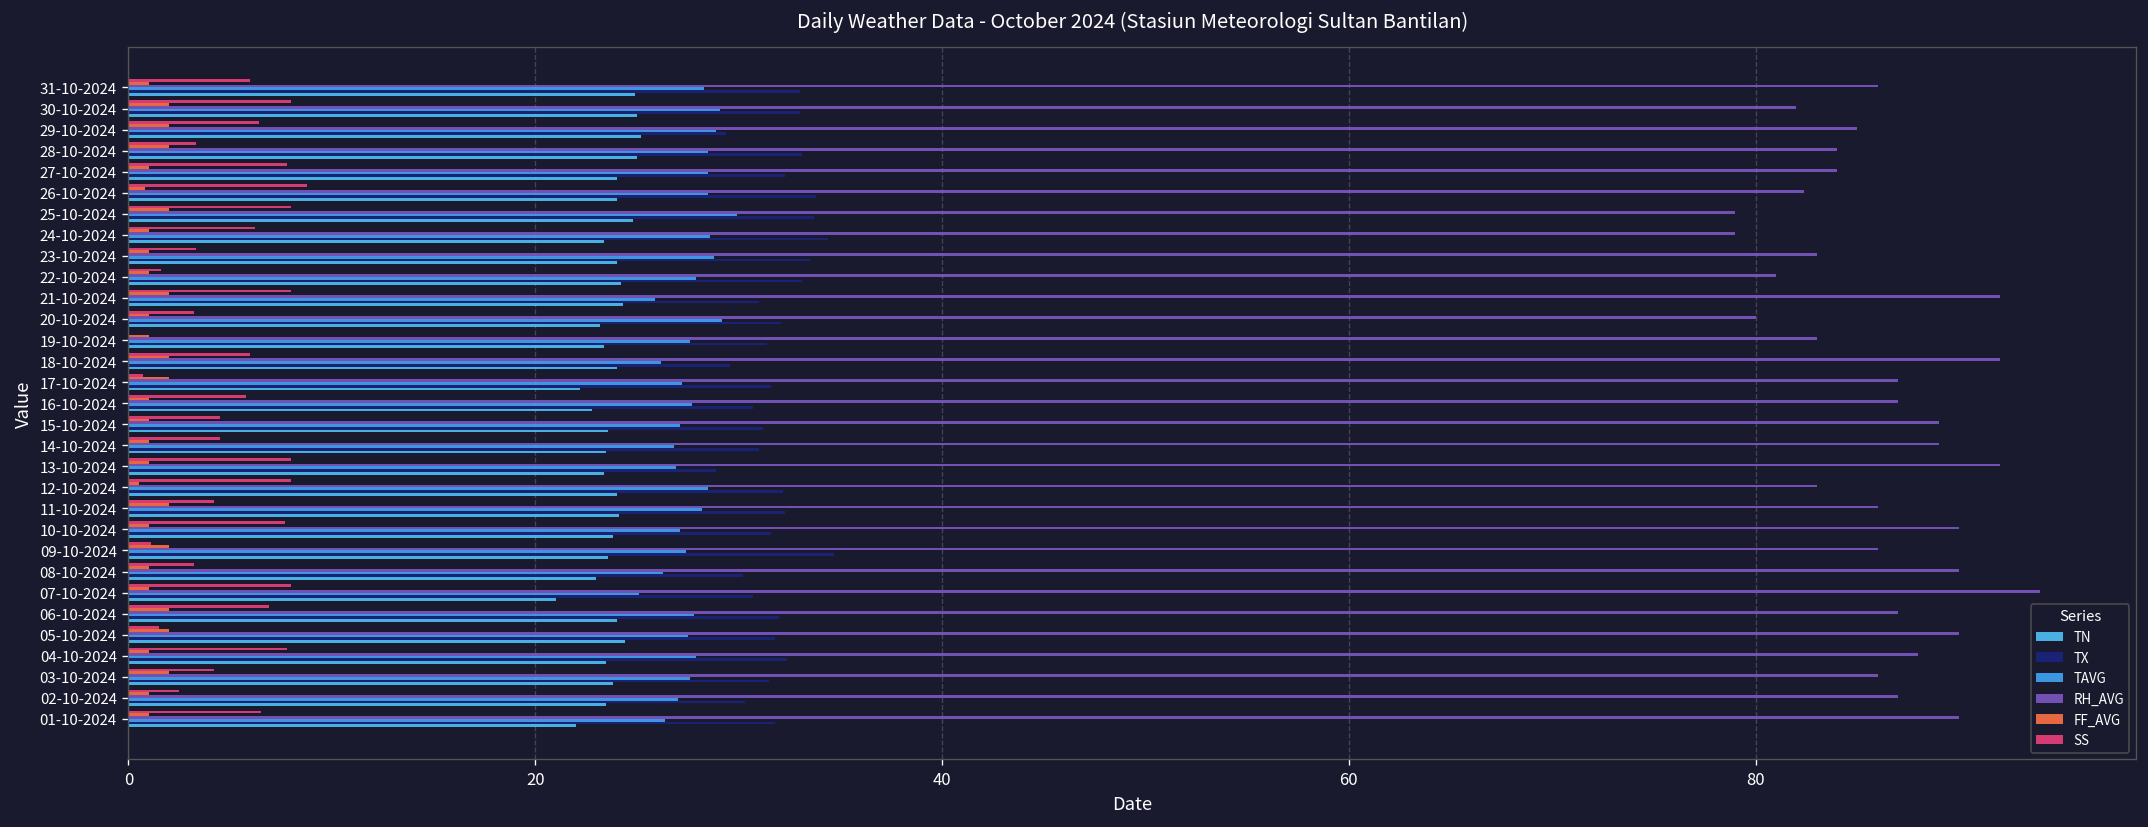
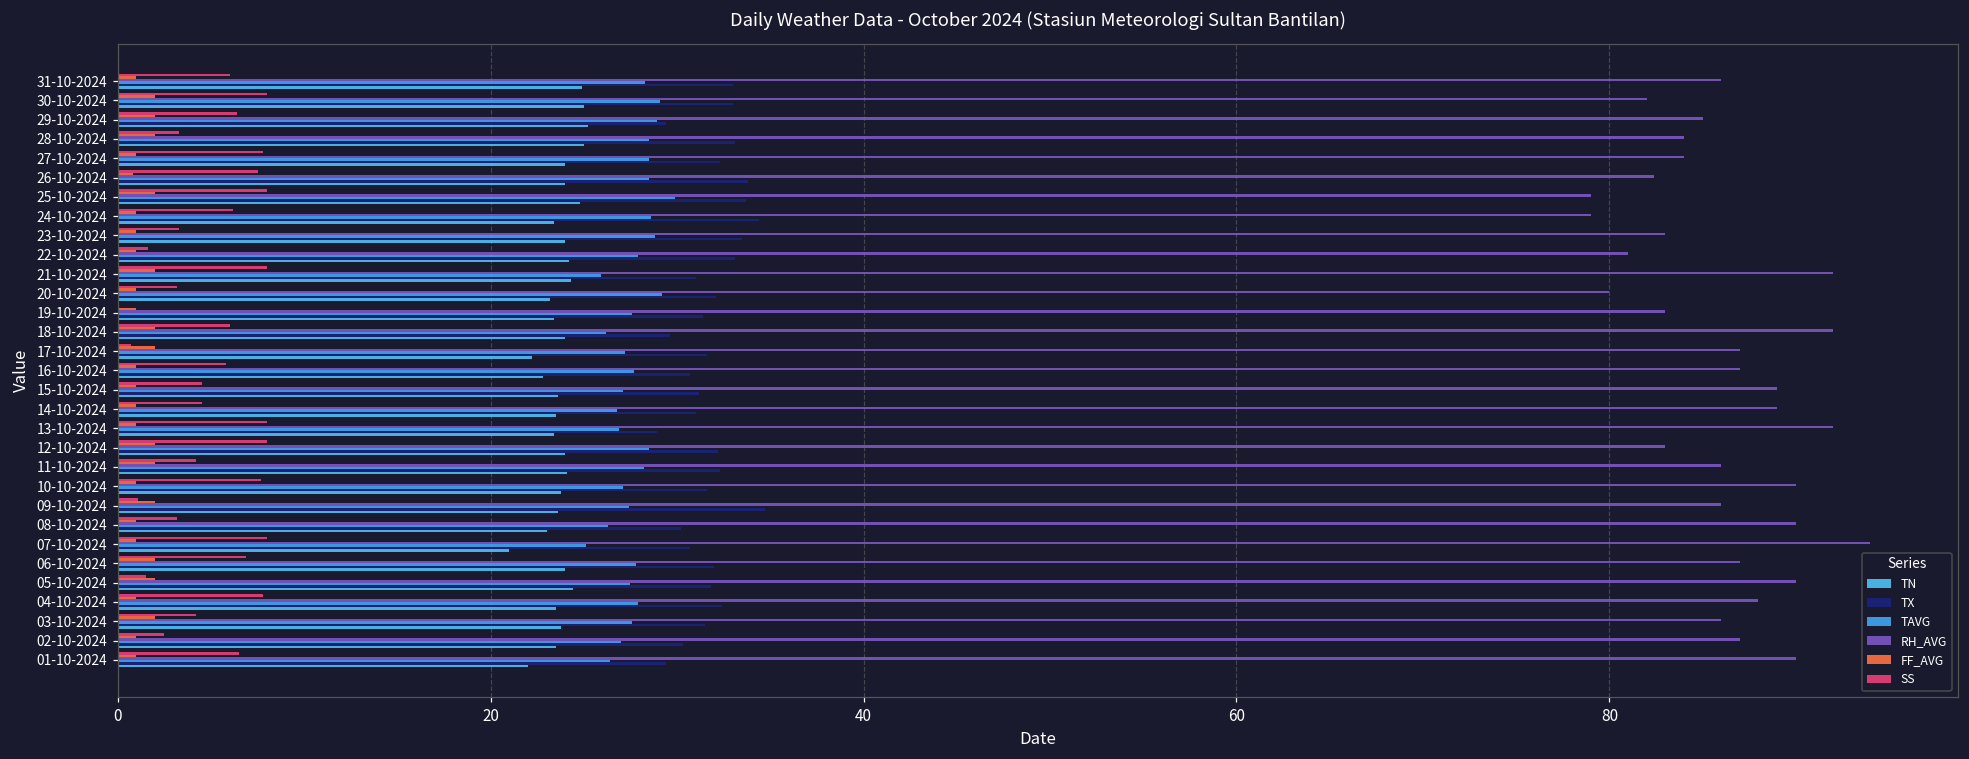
  {
    "TX": {
      "31-10-2024": 33.0,
      "30-10-2024": 33.0,
      "29-10-2024": 29.4,
      "28-10-2024": 33.1,
      "27-10-2024": 32.3,
      "26-10-2024": 33.8,
      "25-10-2024": 33.7,
      "24-10-2024": 34.4,
      "23-10-2024": 33.5,
      "22-10-2024": 33.1,
      "21-10-2024": 31.0,
      "20-10-2024": 32.1,
      "19-10-2024": 31.4,
      "18-10-2024": 29.6,
      "17-10-2024": 31.6,
      "16-10-2024": 30.7,
      "15-10-2024": 31.2,
      "14-10-2024": 31.0,
      "13-10-2024": 28.9,
      "12-10-2024": 32.2,
      "11-10-2024": 32.3,
      "10-10-2024": 31.6,
      "09-10-2024": 34.7,
      "08-10-2024": 30.2,
      "07-10-2024": 30.7,
      "06-10-2024": 32.0,
      "05-10-2024": 31.8,
      "04-10-2024": 32.4,
      "03-10-2024": 31.5,
      "02-10-2024": 30.3,
-     "01-10-2024": 31.8
+     "01-10-2024": 29.4
    },
    "RH_AVG": {
      "31-10-2024": 86.0,
      "30-10-2024": 82.0,
      "29-10-2024": 85.0,
      "28-10-2024": 84.0,
      "27-10-2024": 84.0,
      "26-10-2024": 82.4,
      "25-10-2024": 79.0,
      "24-10-2024": 79.0,
      "23-10-2024": 83.0,
      "22-10-2024": 81.0,
      "21-10-2024": 92.0,
      "20-10-2024": 80.0,
      "19-10-2024": 83.0,
      "18-10-2024": 92.0,
      "17-10-2024": 87.0,
      "16-10-2024": 87.0,
      "15-10-2024": 89.0,
      "14-10-2024": 89.0,
      "13-10-2024": 92.0,
      "12-10-2024": 83.0,
      "11-10-2024": 86.0,
      "10-10-2024": 90.0,
      "09-10-2024": 86.0,
      "08-10-2024": 90.0,
      "07-10-2024": 94.0,
      "06-10-2024": 87.0,
      "05-10-2024": 90.0,
      "04-10-2024": 88.0,
      "03-10-2024": 86.0,
      "02-10-2024": 87.0,
      "01-10-2024": 90.0
    },
    "FF_AVG": {
      "31-10-2024": 1.0,
      "30-10-2024": 2.0,
      "29-10-2024": 2.0,
      "28-10-2024": 2.0,
      "27-10-2024": 1.0,
      "26-10-2024": 0.8,
      "25-10-2024": 2.0,
      "24-10-2024": 1.0,
      "23-10-2024": 1.0,
      "22-10-2024": 1.0,
      "21-10-2024": 2.0,
      "20-10-2024": 1.0,
      "19-10-2024": 1.0,
      "18-10-2024": 2.0,
      "17-10-2024": 2.0,
      "16-10-2024": 1.0,
      "15-10-2024": 1.0,
      "14-10-2024": 1.0,
      "13-10-2024": 1.0,
-     "12-10-2024": 0.5,
+     "12-10-2024": 2.0,
      "11-10-2024": 2.0,
      "10-10-2024": 1.0,
      "09-10-2024": 2.0,
      "08-10-2024": 1.0,
      "07-10-2024": 1.0,
      "06-10-2024": 2.0,
      "05-10-2024": 2.0,
      "04-10-2024": 1.0,
      "03-10-2024": 2.0,
      "02-10-2024": 1.0,
      "01-10-2024": 1.0
    },
    "SS": {
      "31-10-2024": 6.0,
      "30-10-2024": 8.0,
      "29-10-2024": 6.4,
      "28-10-2024": 3.3,
      "27-10-2024": 7.8,
-     "26-10-2024": 8.8,
+     "26-10-2024": 7.5,
      "25-10-2024": 8.0,
      "24-10-2024": 6.2,
      "23-10-2024": 3.3,
      "22-10-2024": 1.6,
      "21-10-2024": 8.0,
      "20-10-2024": 3.2,
      "19-10-2024": 0.0,
      "18-10-2024": 6.0,
      "17-10-2024": 0.7,
      "16-10-2024": 5.8,
      "15-10-2024": 4.5,
      "14-10-2024": 4.5,
      "13-10-2024": 8.0,
      "12-10-2024": 8.0,
      "11-10-2024": 4.2,
      "10-10-2024": 7.7,
      "09-10-2024": 1.1,
      "08-10-2024": 3.2,
      "07-10-2024": 8.0,
      "06-10-2024": 6.9,
      "05-10-2024": 1.5,
      "04-10-2024": 7.8,
      "03-10-2024": 4.2,
      "02-10-2024": 2.5,
      "01-10-2024": 6.5
    }
  }
